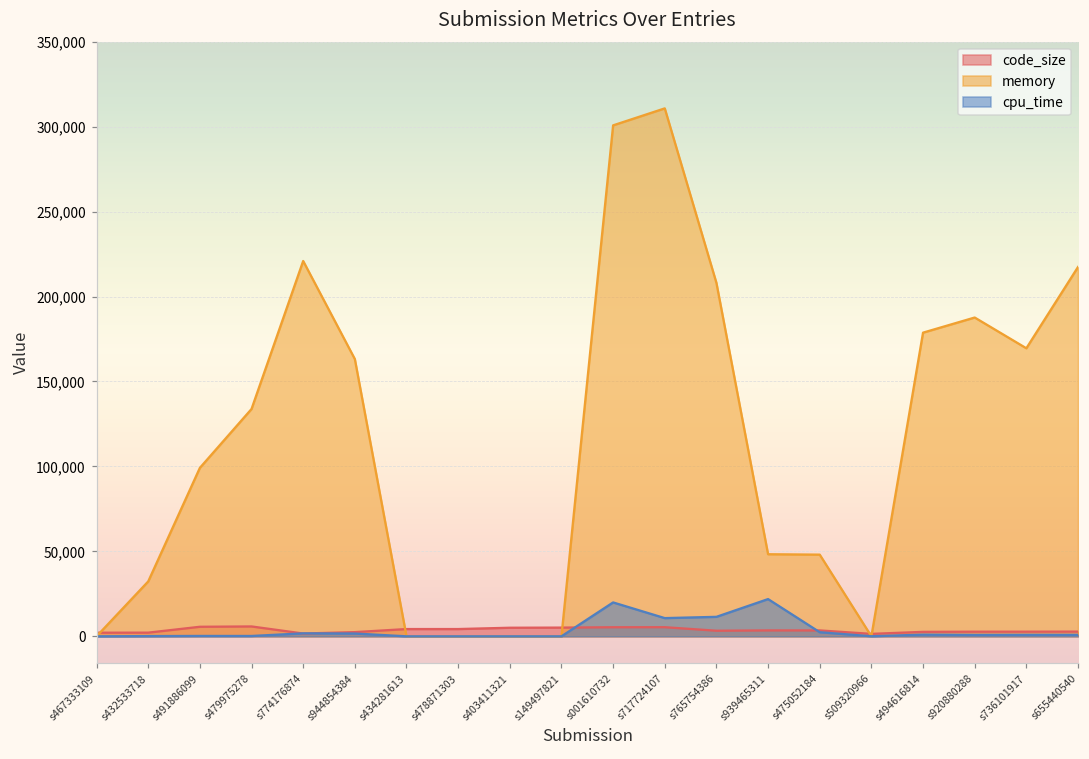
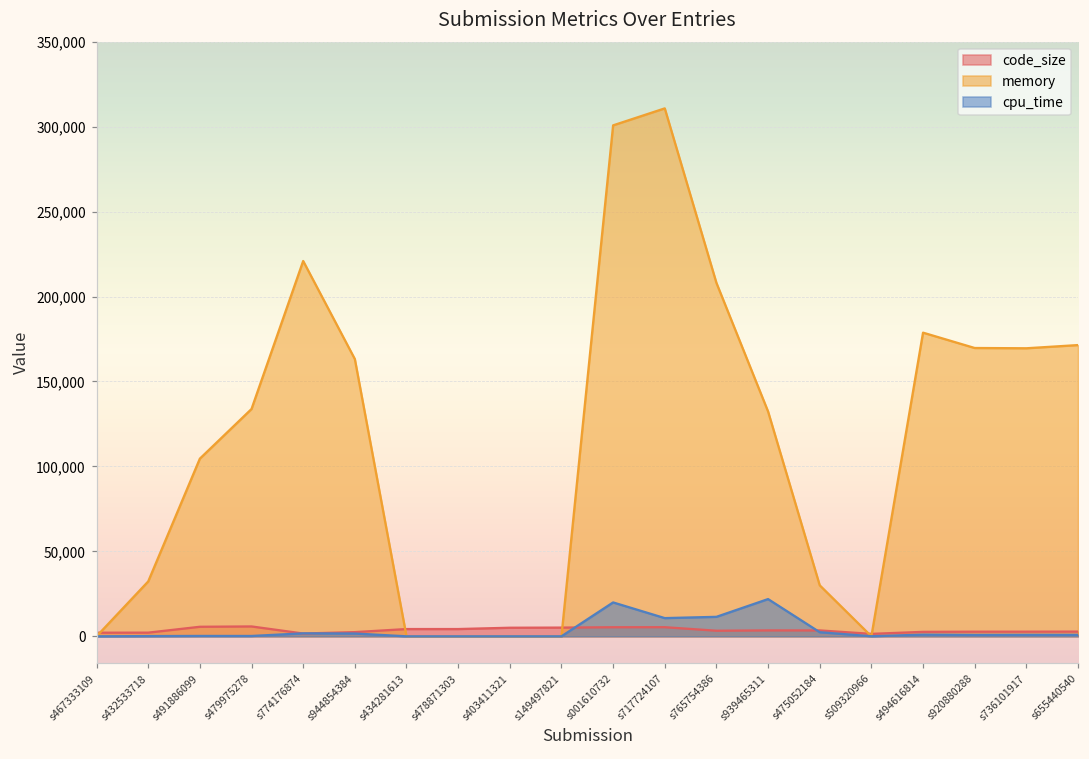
  {
    "code_size": {
      "s467333109": "2,000",
      "s432533718": "2,000",
      "s491886099": "6,000",
      "s479975278": "6,000",
      "s434281613": "4,000",
      "s478871303": "4,000",
      "s403411321": "5,000",
      "s149497821": "5,000",
      "s001610732": "5,000",
      "s717724107": "5,000",
      "s765754386": "3,000",
      "s939465311": "3,000",
      "s920880288": "3,000",
      "s736101917": "3,000",
      "s655440540": "3,000"
    },
    "memory": {
      "s432533718": "32,000",
-     "s491886099": "99,000",
+     "s491886099": "105,000",
      "s479975278": "134,000",
      "s774176874": "221,000",
      "s944854384": "163,000",
      "s001610732": "301,000",
      "s717724107": "311,000",
      "s765754386": "208,000",
-     "s939465311": "48,000",
-     "s475052184": "48,000",
+     "s939465311": "132,000",
+     "s475052184": "30,000",
      "s494616814": "179,000",
-     "s920880288": "188,000",
+     "s920880288": "170,000",
      "s736101917": "170,000",
-     "s655440540": "217,000"
+     "s655440540": "171,000"
    },
    "cpu_time": {
      "s432533718": "0",
      "s491886099": "0",
      "s479975278": "0",
      "s001610732": "20,000",
      "s717724107": "11,000",
      "s765754386": "11,000",
      "s939465311": "22,000",
      "s920880288": "1,000",
      "s736101917": "1,000",
      "s655440540": "1,000"
    }
  }
